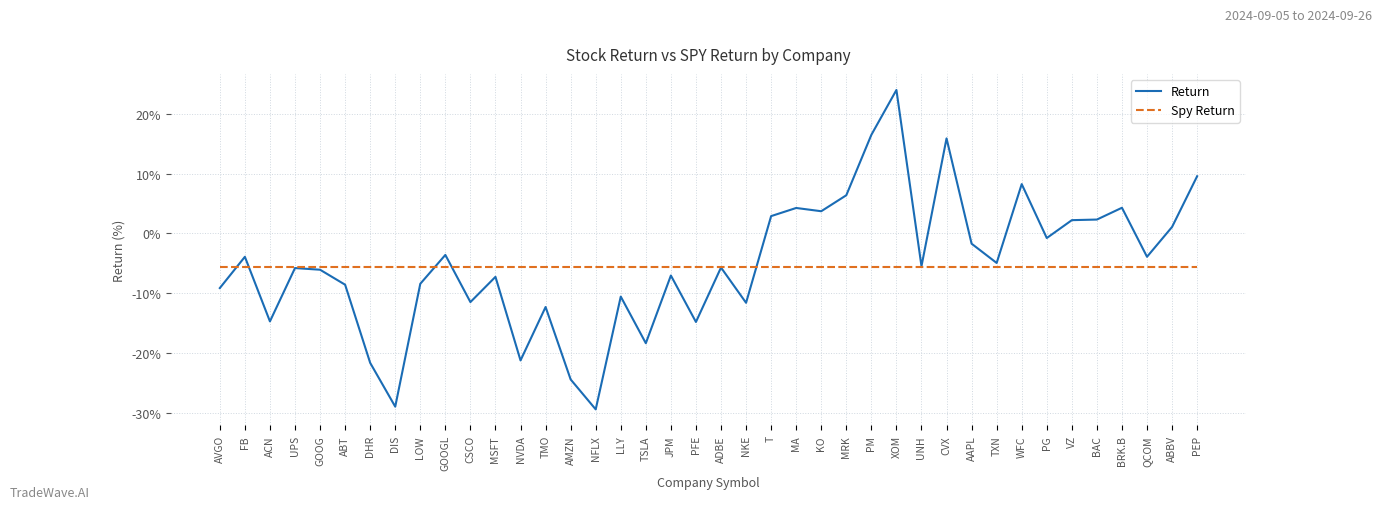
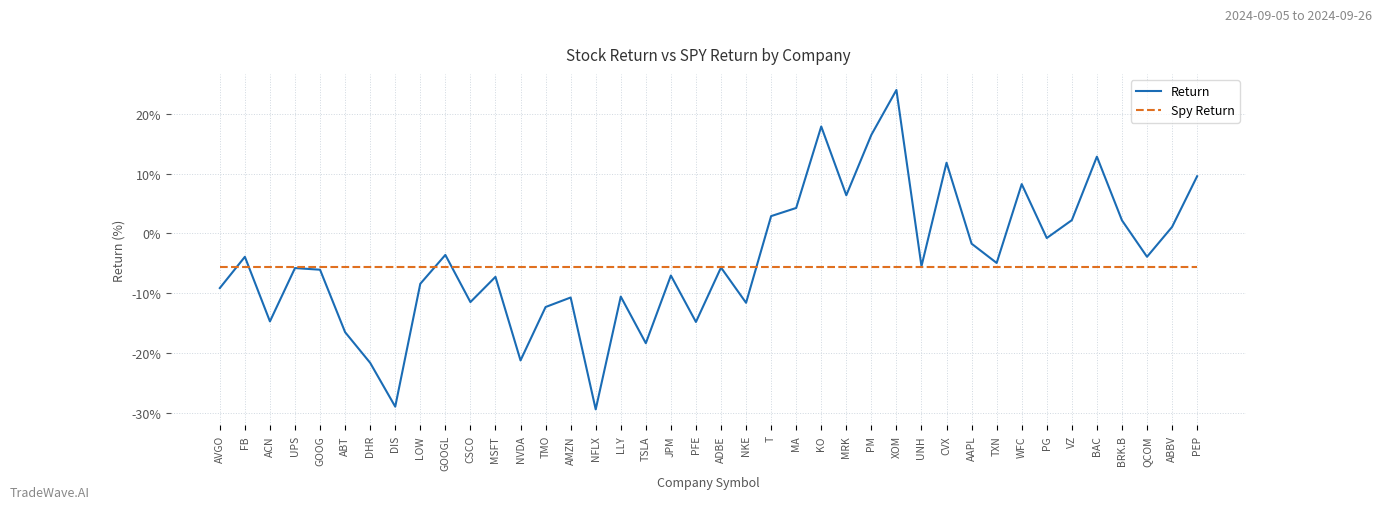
  {
    "Return": {
      "AVGO": "-9%",
      "FB": "-4%",
      "ACN": "-15%",
      "GOOG": "-6%",
-     "ABT": "-9%",
+     "ABT": "-17%",
      "DHR": "-22%",
      "DIS": "-29%",
      "LOW": "-8%",
      "GOOGL": "-4%",
      "CSCO": "-11%",
      "MSFT": "-7%",
      "NVDA": "-21%",
      "TMO": "-12%",
-     "AMZN": "-24%",
+     "AMZN": "-11%",
      "NFLX": "-29%",
      "LLY": "-11%",
      "TSLA": "-18%",
      "JPM": "-7%",
      "PFE": "-15%",
      "NKE": "-12%",
      "T": "3%",
      "MA": "4%",
-     "KO": "4%",
+     "KO": "18%",
      "MRK": "6%",
      "PM": "17%",
      "XOM": "24%",
-     "CVX": "16%",
+     "CVX": "12%",
      "AAPL": "-2%",
      "TXN": "-5%",
      "WFC": "8%",
      "PG": "-1%",
      "VZ": "2%",
-     "BAC": "2%",
-     "BRK.B": "4%",
+     "BAC": "13%",
+     "BRK.B": "2%",
      "QCOM": "-4%",
      "ABBV": "1%",
      "PEP": "10%"
    },
    "Spy Return": {
      "AVGO": "-6%",
      "FB": "-6%",
      "ACN": "-6%",
      "GOOG": "-6%",
      "ABT": "-6%",
      "DHR": "-6%",
      "DIS": "-6%",
      "LOW": "-6%",
      "GOOGL": "-6%",
      "CSCO": "-6%",
      "MSFT": "-6%",
      "NVDA": "-6%",
      "TMO": "-6%",
      "AMZN": "-6%",
      "NFLX": "-6%",
      "LLY": "-6%",
      "TSLA": "-6%",
      "JPM": "-6%",
      "PFE": "-6%",
      "NKE": "-6%",
      "T": "-6%",
      "MA": "-6%",
      "KO": "-6%",
      "MRK": "-6%",
      "PM": "-6%",
      "XOM": "-6%",
      "CVX": "-6%",
      "AAPL": "-6%",
      "TXN": "-6%",
      "WFC": "-6%",
      "PG": "-6%",
      "VZ": "-6%",
      "BAC": "-6%",
      "BRK.B": "-6%",
      "QCOM": "-6%",
      "ABBV": "-6%",
      "PEP": "-6%"
    }
  }
